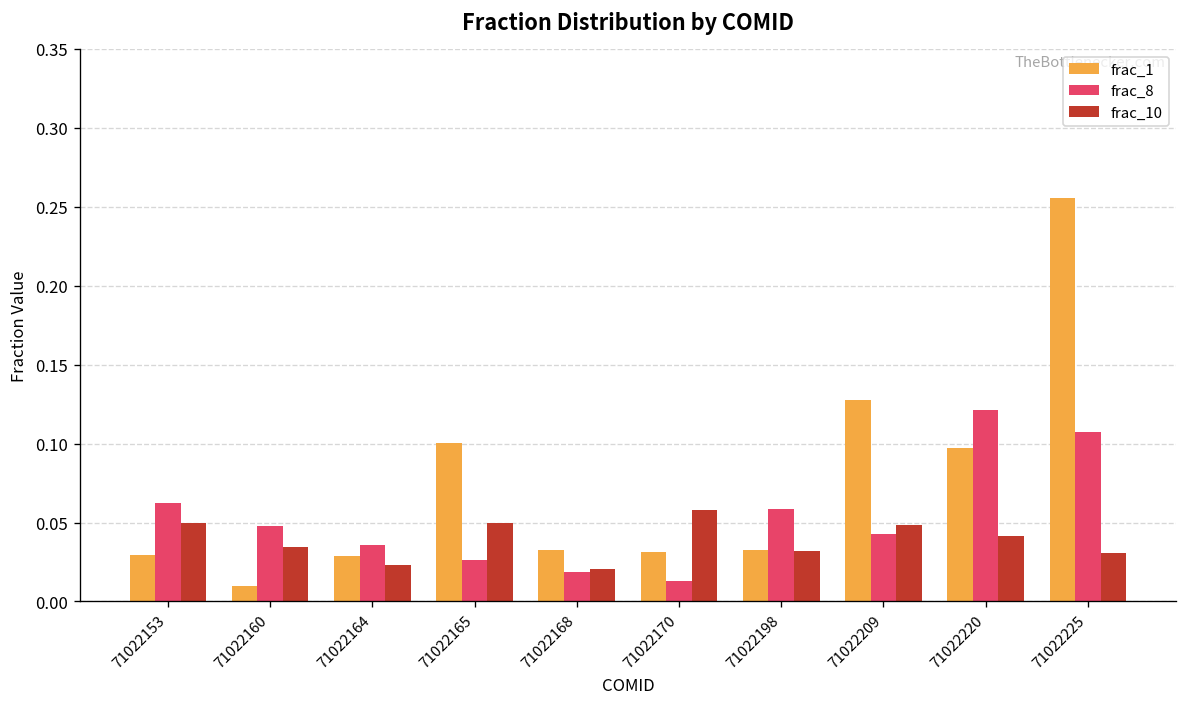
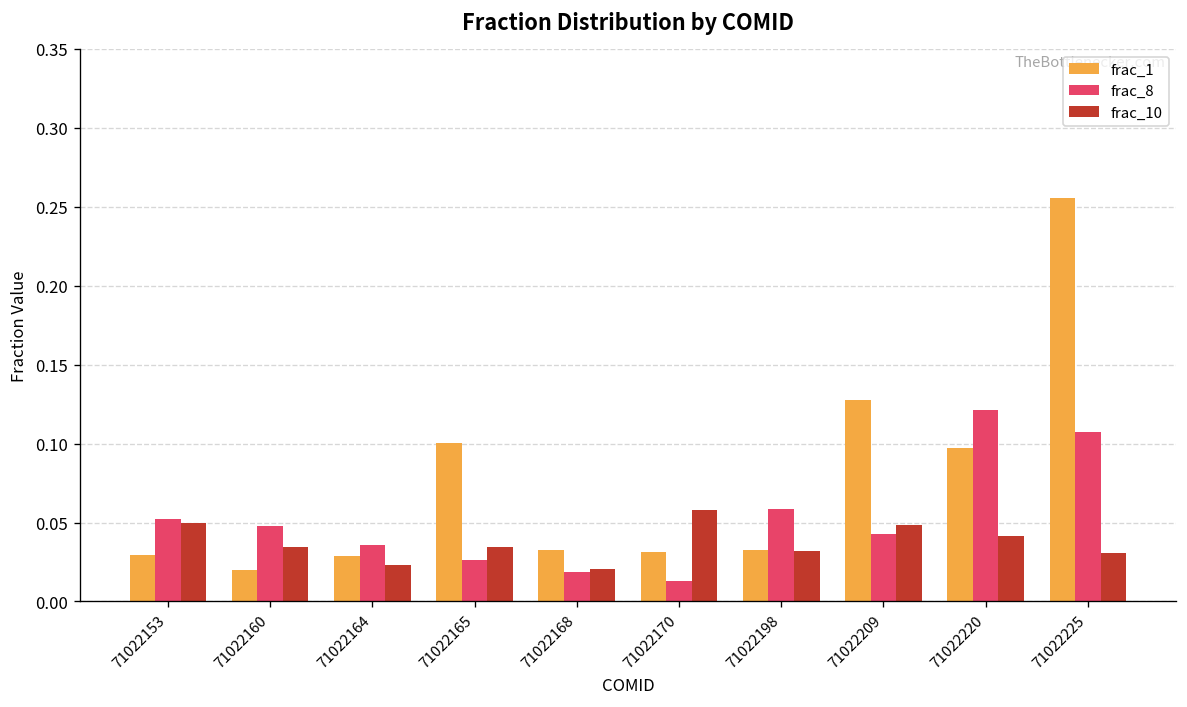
  {
    "frac_1": {
      "71022153": 0.030,
-     "71022160": 0.010,
+     "71022160": 0.020,
      "71022164": 0.029,
      "71022165": 0.100,
      "71022168": 0.032,
      "71022170": 0.032,
      "71022198": 0.032,
      "71022209": 0.128,
      "71022220": 0.097,
      "71022225": 0.255
    },
    "frac_8": {
-     "71022153": 0.062,
+     "71022153": 0.052,
      "71022160": 0.048,
      "71022164": 0.036,
      "71022165": 0.026,
      "71022168": 0.018,
      "71022170": 0.013,
      "71022198": 0.058,
      "71022209": 0.043,
      "71022220": 0.121,
      "71022225": 0.107
    },
    "frac_10": {
      "71022153": 0.050,
      "71022160": 0.035,
      "71022164": 0.023,
-     "71022165": 0.049,
+     "71022165": 0.035,
      "71022168": 0.021,
      "71022170": 0.058,
      "71022198": 0.032,
      "71022209": 0.048,
      "71022220": 0.041,
      "71022225": 0.031
    }
  }
